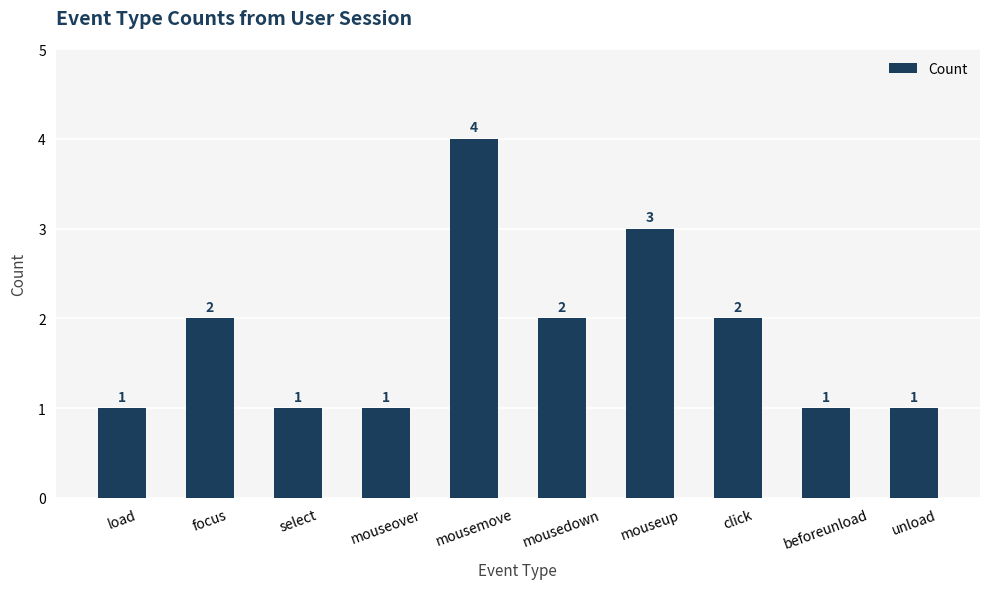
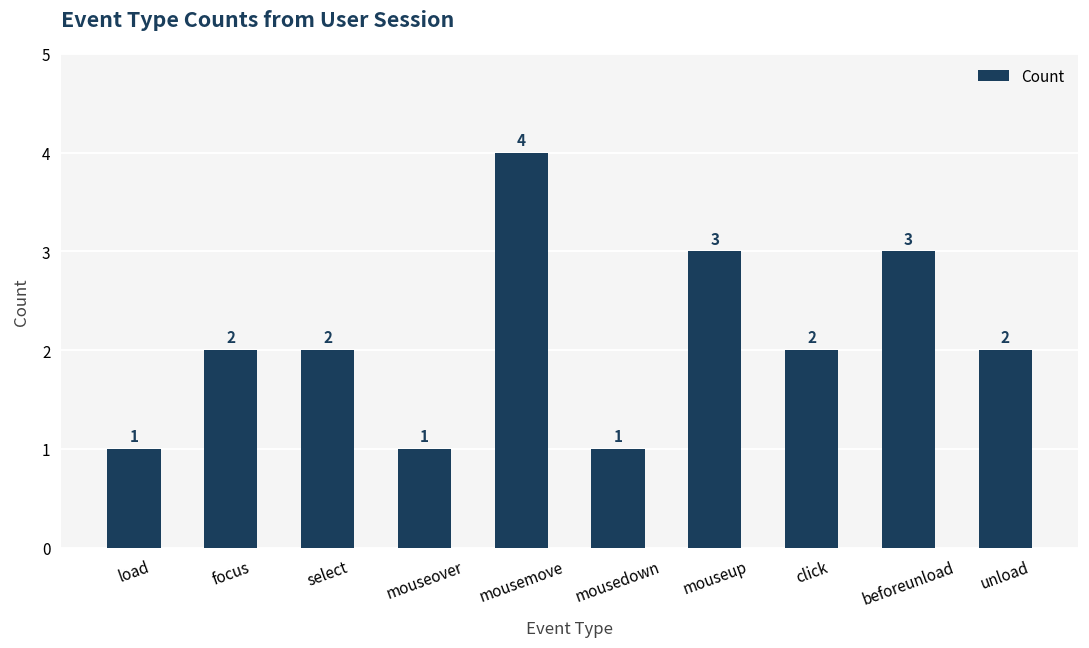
  {
    "load": 1,
    "focus": 2,
-   "select": 1,
+   "select": 2,
    "mouseover": 1,
    "mousemove": 4,
-   "mousedown": 2,
+   "mousedown": 1,
    "mouseup": 3,
    "click": 2,
-   "beforeunload": 1,
-   "unload": 1
+   "beforeunload": 3,
+   "unload": 2
  }
